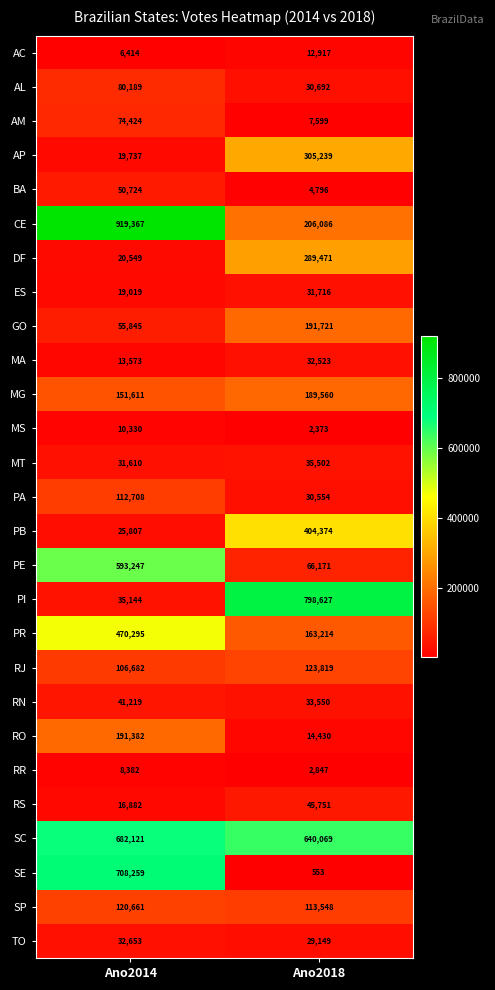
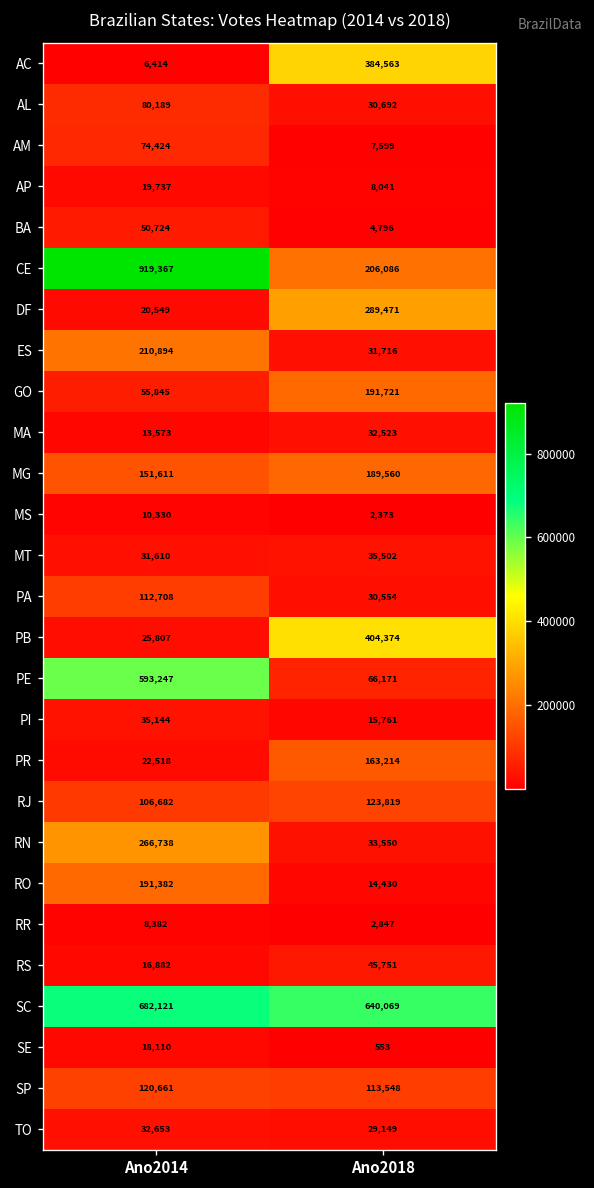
  {
    "AC": {
      "Ano2014": "6,414",
-     "Ano2018": "12,917"
+     "Ano2018": "384,563"
    },
    "AL": {
      "Ano2014": "80,189",
      "Ano2018": "30,692"
    },
    "AM": {
      "Ano2014": "74,424",
      "Ano2018": "7,599"
    },
    "AP": {
      "Ano2014": "19,737",
-     "Ano2018": "305,239"
+     "Ano2018": "8,041"
    },
    "BA": {
      "Ano2014": "50,724",
      "Ano2018": "4,796"
    },
    "CE": {
      "Ano2014": "919,367",
      "Ano2018": "206,086"
    },
    "DF": {
      "Ano2014": "20,549",
      "Ano2018": "289,471"
    },
    "ES": {
-     "Ano2014": "19,019",
+     "Ano2014": "210,894",
      "Ano2018": "31,716"
    },
    "GO": {
      "Ano2014": "55,845",
      "Ano2018": "191,721"
    },
    "MA": {
      "Ano2014": "13,573",
      "Ano2018": "32,523"
    },
    "MG": {
      "Ano2014": "151,611",
      "Ano2018": "189,560"
    },
    "MS": {
      "Ano2014": "10,330",
      "Ano2018": "2,373"
    },
    "MT": {
      "Ano2014": "31,610",
      "Ano2018": "35,502"
    },
    "PA": {
      "Ano2014": "112,708",
      "Ano2018": "30,554"
    },
    "PB": {
      "Ano2014": "25,807",
      "Ano2018": "404,374"
    },
    "PE": {
      "Ano2014": "593,247",
      "Ano2018": "66,171"
    },
    "PI": {
      "Ano2014": "35,144",
-     "Ano2018": "798,627"
+     "Ano2018": "15,761"
    },
    "PR": {
-     "Ano2014": "470,295",
+     "Ano2014": "22,518",
      "Ano2018": "163,214"
    },
    "RJ": {
      "Ano2014": "106,682",
      "Ano2018": "123,819"
    },
    "RN": {
-     "Ano2014": "41,219",
+     "Ano2014": "266,738",
      "Ano2018": "33,550"
    },
    "RO": {
      "Ano2014": "191,382",
      "Ano2018": "14,430"
    },
    "RR": {
      "Ano2014": "8,382",
      "Ano2018": "2,847"
    },
    "RS": {
      "Ano2014": "16,882",
      "Ano2018": "45,751"
    },
    "SC": {
      "Ano2014": "682,121",
      "Ano2018": "640,069"
    },
    "SE": {
-     "Ano2014": "708,259",
+     "Ano2014": "18,110",
      "Ano2018": "553"
    },
    "SP": {
      "Ano2014": "120,661",
      "Ano2018": "113,548"
    },
    "TO": {
      "Ano2014": "32,653",
      "Ano2018": "29,149"
    }
  }
